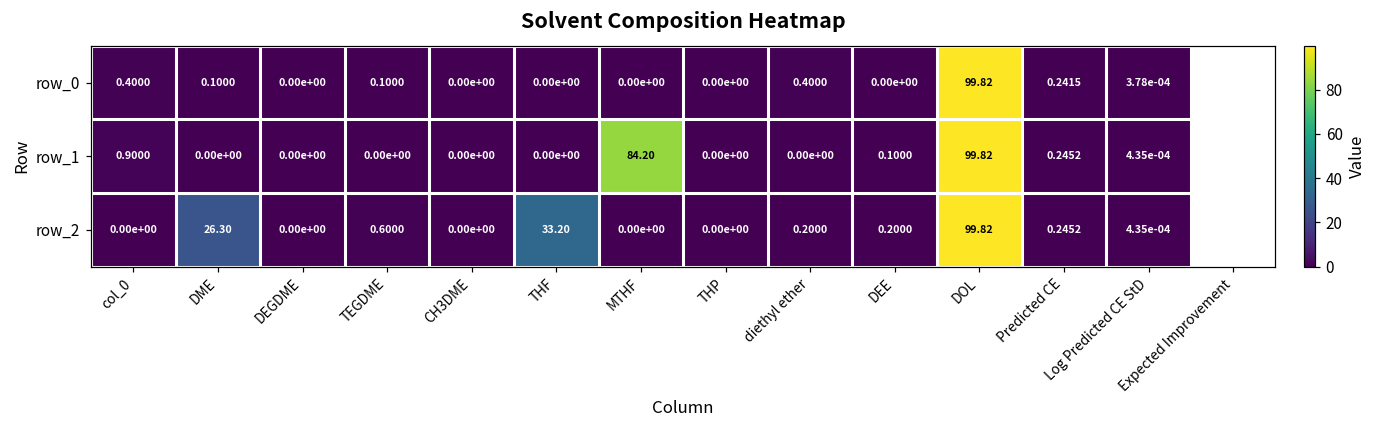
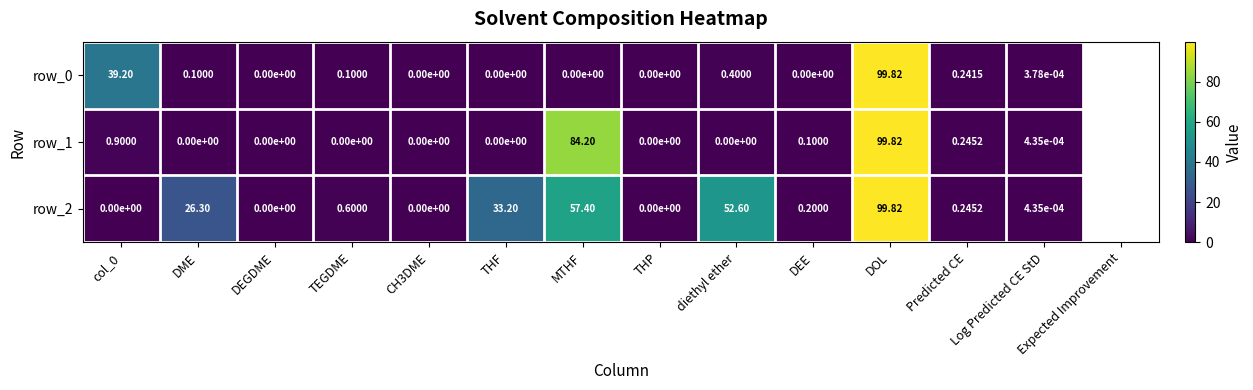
  {
    "row_0": {
-     "col_0": "0.4000",
+     "col_0": "39.20",
      "DME": "0.1000",
      "DEGDME": "0.00e+00",
      "TEGDME": "0.1000",
      "CH3DME": "0.00e+00",
      "THF": "0.00e+00",
      "MTHF": "0.00e+00",
      "THP": "0.00e+00",
      "diethyl ether": "0.4000",
      "DEE": "0.00e+00",
      "DOL": "99.82",
      "Predicted CE": "0.2415",
      "Log Predicted CE StD": "3.78e-04"
    },
    "row_1": {
      "col_0": "0.9000",
      "DME": "0.00e+00",
      "DEGDME": "0.00e+00",
      "TEGDME": "0.00e+00",
      "CH3DME": "0.00e+00",
      "THF": "0.00e+00",
      "MTHF": "84.20",
      "THP": "0.00e+00",
      "diethyl ether": "0.00e+00",
      "DEE": "0.1000",
      "DOL": "99.82",
      "Predicted CE": "0.2452",
      "Log Predicted CE StD": "4.35e-04"
    },
    "row_2": {
      "col_0": "0.00e+00",
      "DME": "26.30",
      "DEGDME": "0.00e+00",
      "TEGDME": "0.6000",
      "CH3DME": "0.00e+00",
      "THF": "33.20",
-     "MTHF": "0.00e+00",
+     "MTHF": "57.40",
      "THP": "0.00e+00",
-     "diethyl ether": "0.2000",
+     "diethyl ether": "52.60",
      "DEE": "0.2000",
      "DOL": "99.82",
      "Predicted CE": "0.2452",
      "Log Predicted CE StD": "4.35e-04"
    }
  }
